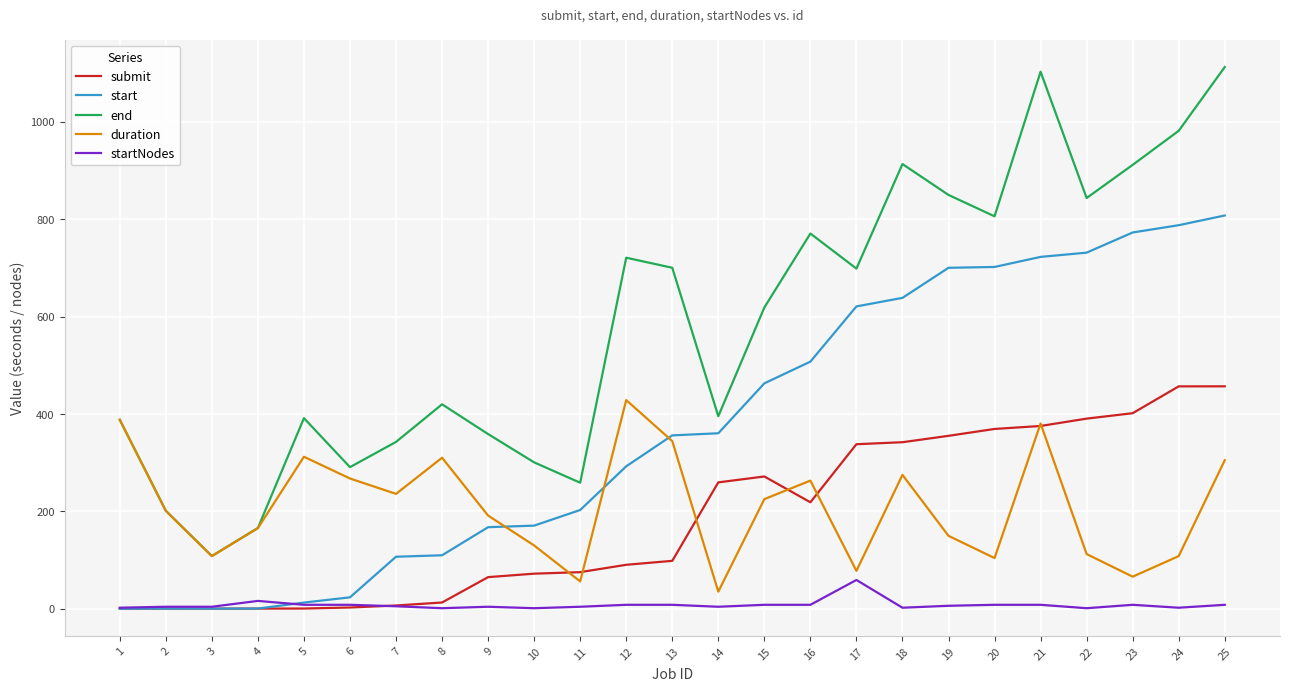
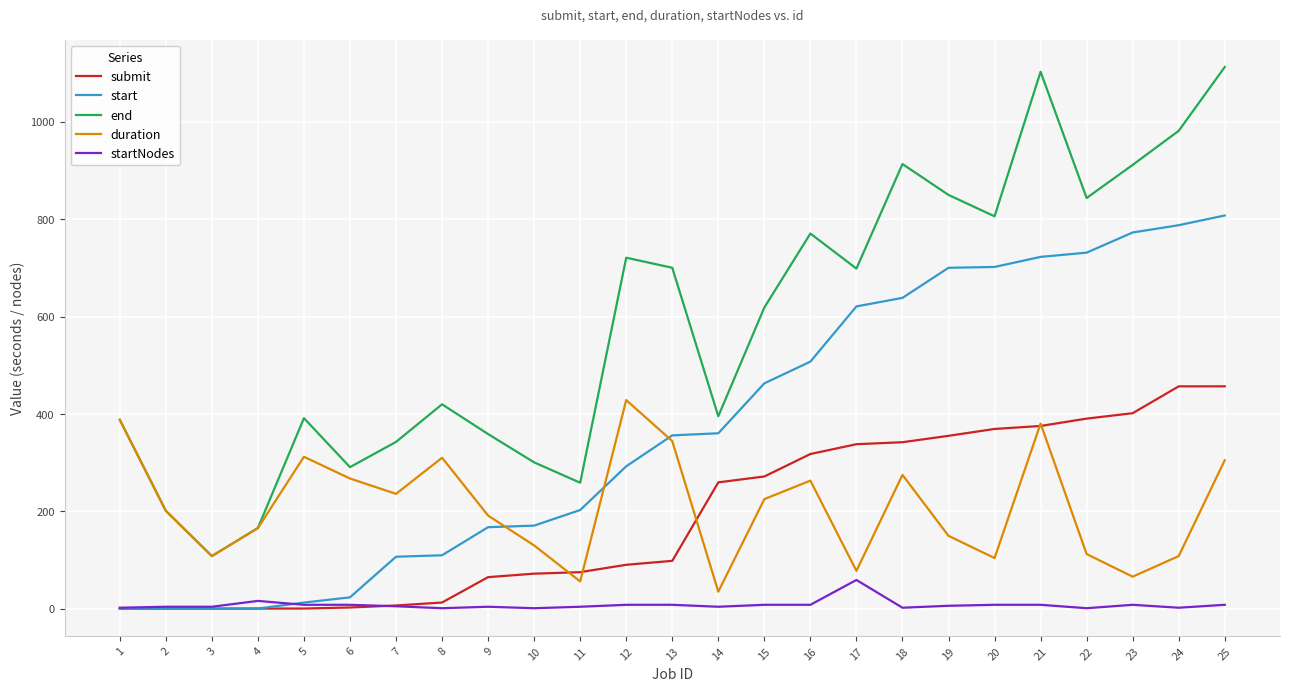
  {
    "submit": {
      "5": 0,
      "6": 0,
      "8": 10,
      "9": 60,
      "10": 70,
      "11": 80,
      "12": 90,
      "13": 100,
      "14": 260,
      "15": 270,
-     "16": 220,
+     "16": 320,
      "17": 340,
      "18": 340,
      "19": 350,
      "20": 370,
      "22": 390,
      "23": 400,
      "24": 460,
      "25": 460
    },
    "start": {
      "6": 20,
      "7": 110,
      "8": 110,
      "9": 170,
      "10": 170,
      "11": 200,
      "12": 290,
      "13": 360,
      "14": 360,
      "15": 460,
      "16": 510,
      "17": 620,
      "18": 640,
      "19": 700,
      "20": 700,
      "21": 720,
      "22": 730,
      "23": 770,
      "24": 790,
      "25": 810
    },
    "end": {
      "5": 390,
      "6": 290,
      "7": 340,
      "8": 420,
      "9": 360,
      "10": 300,
      "11": 260,
      "12": 720,
      "13": 700,
      "14": 400,
      "15": 620,
      "16": 770,
      "17": 700,
      "18": 910,
      "19": 850,
      "20": 810,
      "21": 1100,
      "22": 840,
      "23": 910,
      "24": 980,
      "25": 1110
    },
    "duration": {
      "5": 310,
      "6": 270,
      "7": 240,
      "8": 310,
      "9": 190,
      "10": 130,
      "11": 60,
      "12": 430,
      "13": 340,
      "14": 30,
      "15": 230,
      "16": 260,
      "17": 80,
      "18": 270,
      "19": 150,
      "20": 100,
      "22": 110,
      "23": 70,
      "24": 110,
      "25": 300
    },
    "startNodes": {
      "4": 20,
      "6": 10,
      "8": 0,
      "9": 0,
      "10": 0,
      "11": 0,
      "12": 10,
      "13": 10,
      "14": 0,
      "15": 10,
      "16": 10,
      "17": 60,
      "18": 0,
      "19": 10,
      "20": 10,
      "21": 10,
      "22": 0,
      "23": 10,
      "24": 0,
      "25": 10
    }
  }
